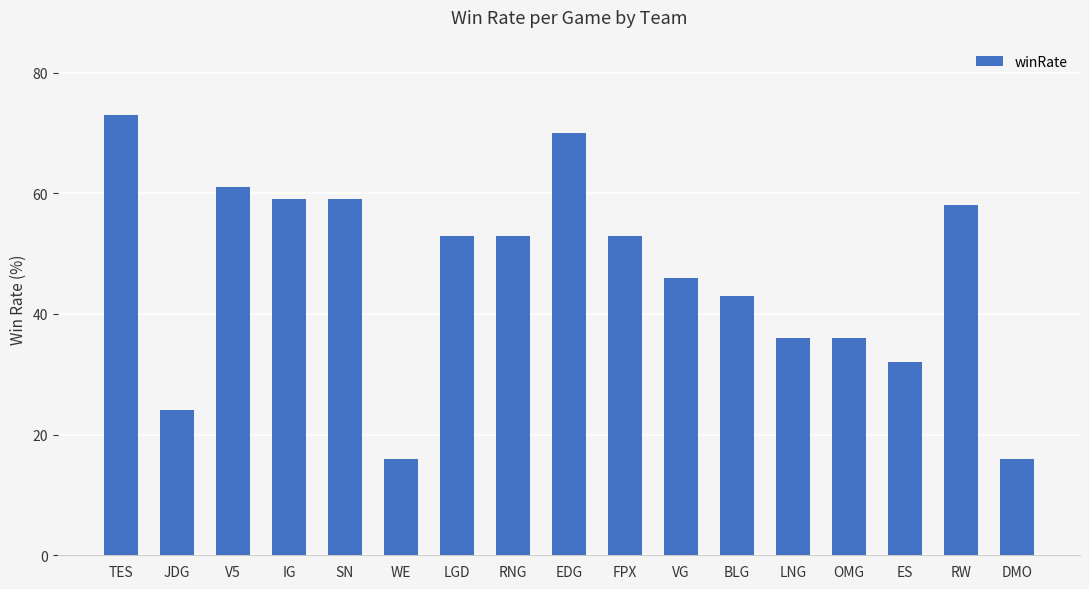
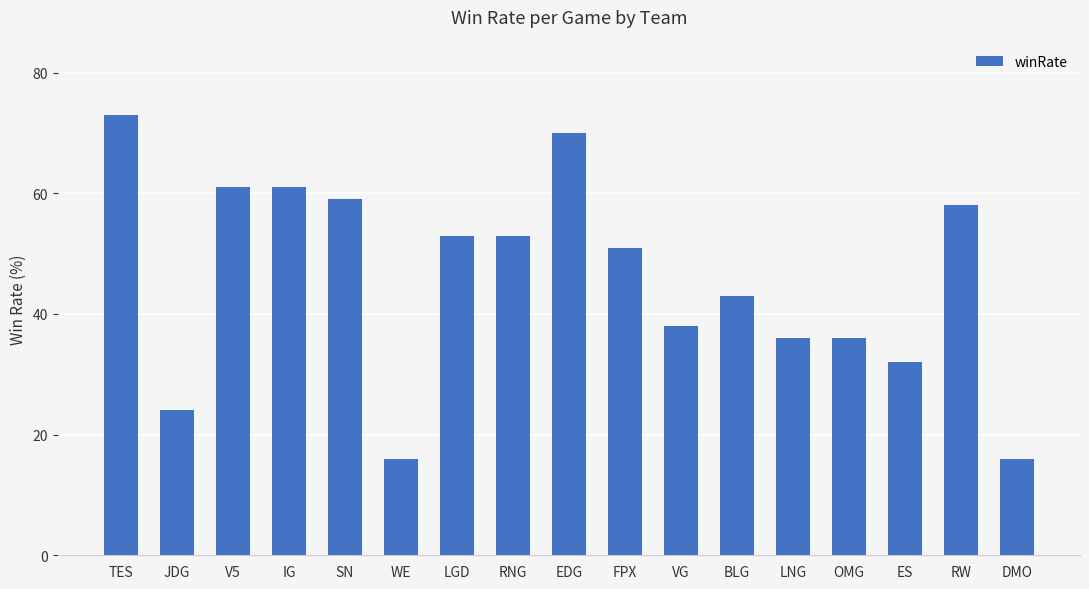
  {
    "TES": 73,
    "JDG": 24,
    "V5": 61,
-   "IG": 59,
+   "IG": 61,
    "SN": 59,
    "WE": 16,
    "LGD": 53,
    "RNG": 53,
    "EDG": 70,
-   "FPX": 53,
-   "VG": 46,
+   "FPX": 51,
+   "VG": 38,
    "BLG": 43,
    "LNG": 36,
    "OMG": 36,
    "ES": 32,
    "RW": 58,
    "DMO": 16
  }
